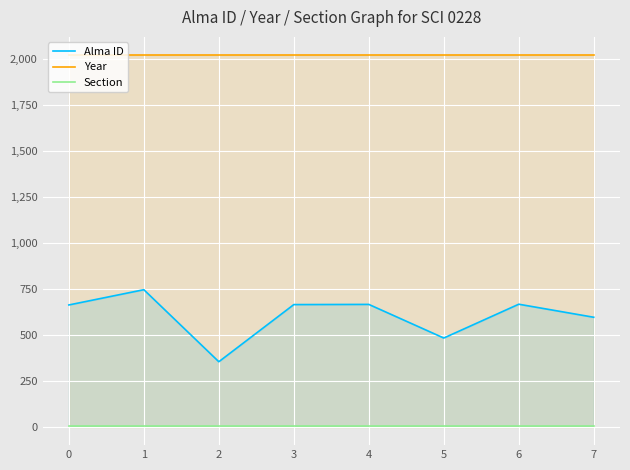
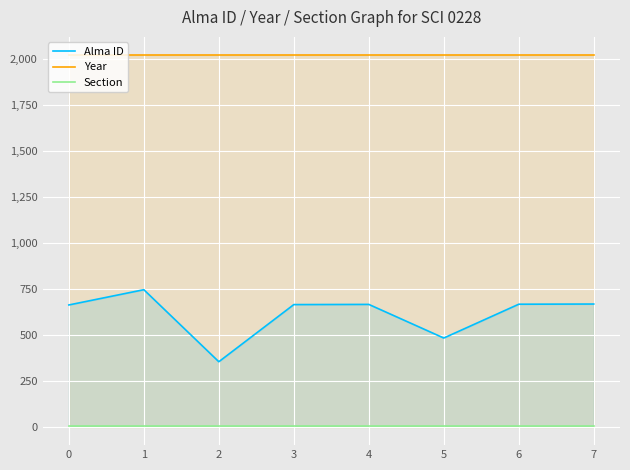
  {
    "Alma ID": {
      "0": "660",
      "1": "750",
      "2": "350",
      "3": "660",
      "4": "670",
      "5": "480",
      "6": "670",
-     "7": "600"
+     "7": "670"
    },
    "Year": {
      "1": "2,020",
      "2": "2,020",
      "3": "2,020",
      "4": "2,020",
      "5": "2,020",
      "6": "2,020",
      "7": "2,020"
    },
    "Section": {
      "0": "0",
      "1": "0",
      "2": "0",
      "3": "0",
      "4": "0",
      "5": "0",
      "6": "0",
      "7": "0"
    }
  }
